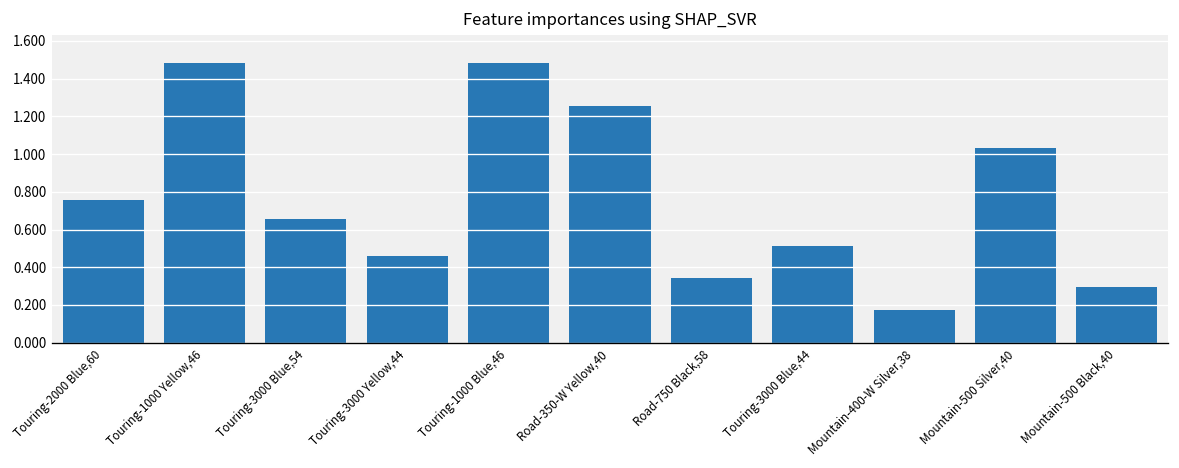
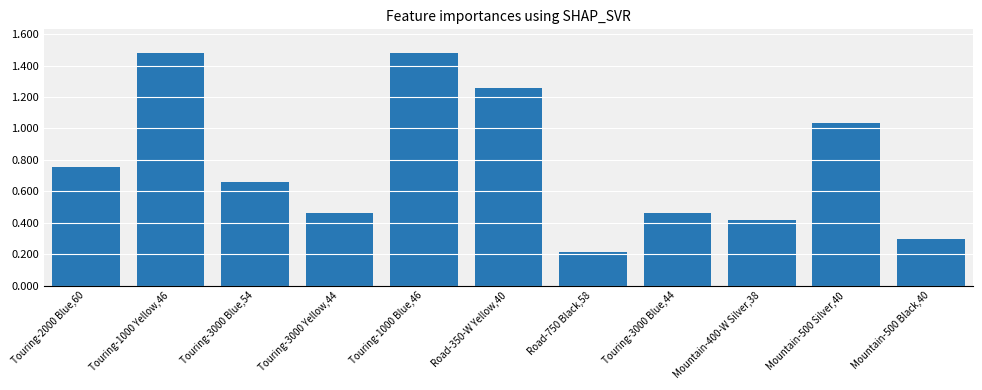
  {
    "Touring-2000 Blue,60": 0.76,
    "Touring-1000 Yellow,46": 1.48,
    "Touring-3000 Blue,54": 0.66,
    "Touring-3000 Yellow,44": 0.46,
    "Touring-1000 Blue,46": 1.48,
    "Road-350-W Yellow,40": 1.26,
-   "Road-750 Black,58": 0.34,
-   "Touring-3000 Blue,44": 0.51,
-   "Mountain-400-W Silver,38": 0.17,
+   "Road-750 Black,58": 0.21,
+   "Touring-3000 Blue,44": 0.46,
+   "Mountain-400-W Silver,38": 0.42,
    "Mountain-500 Silver,40": 1.03,
    "Mountain-500 Black,40": 0.29
  }
